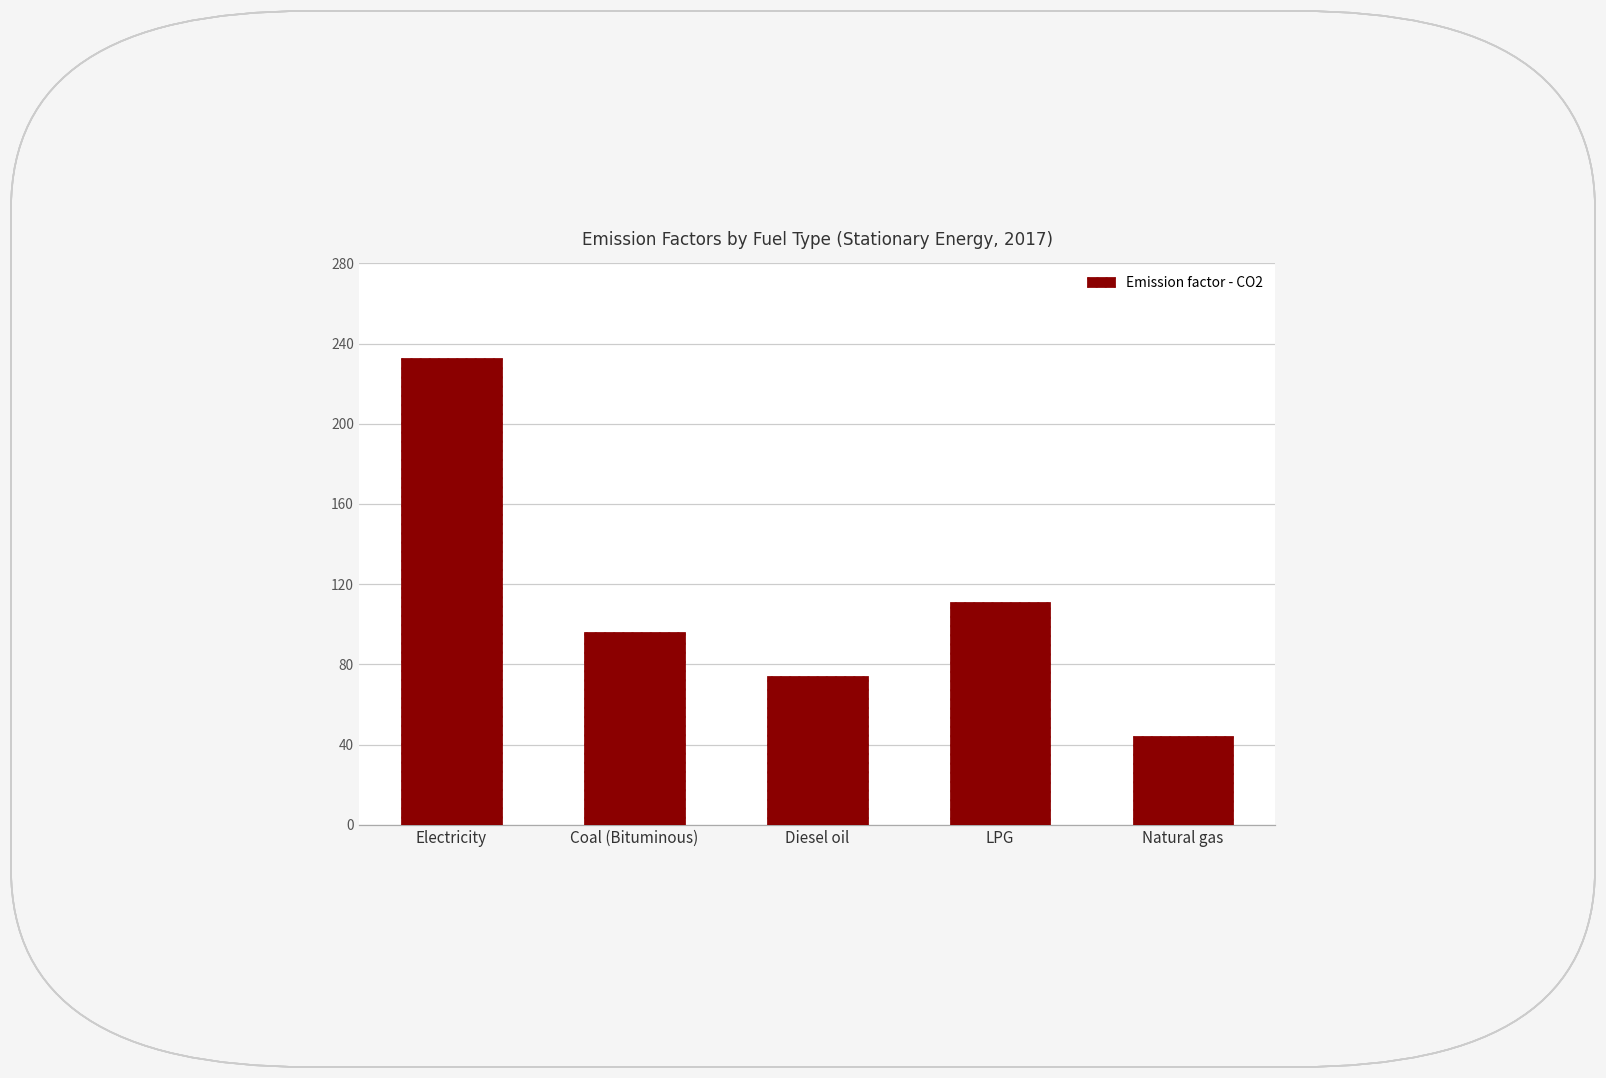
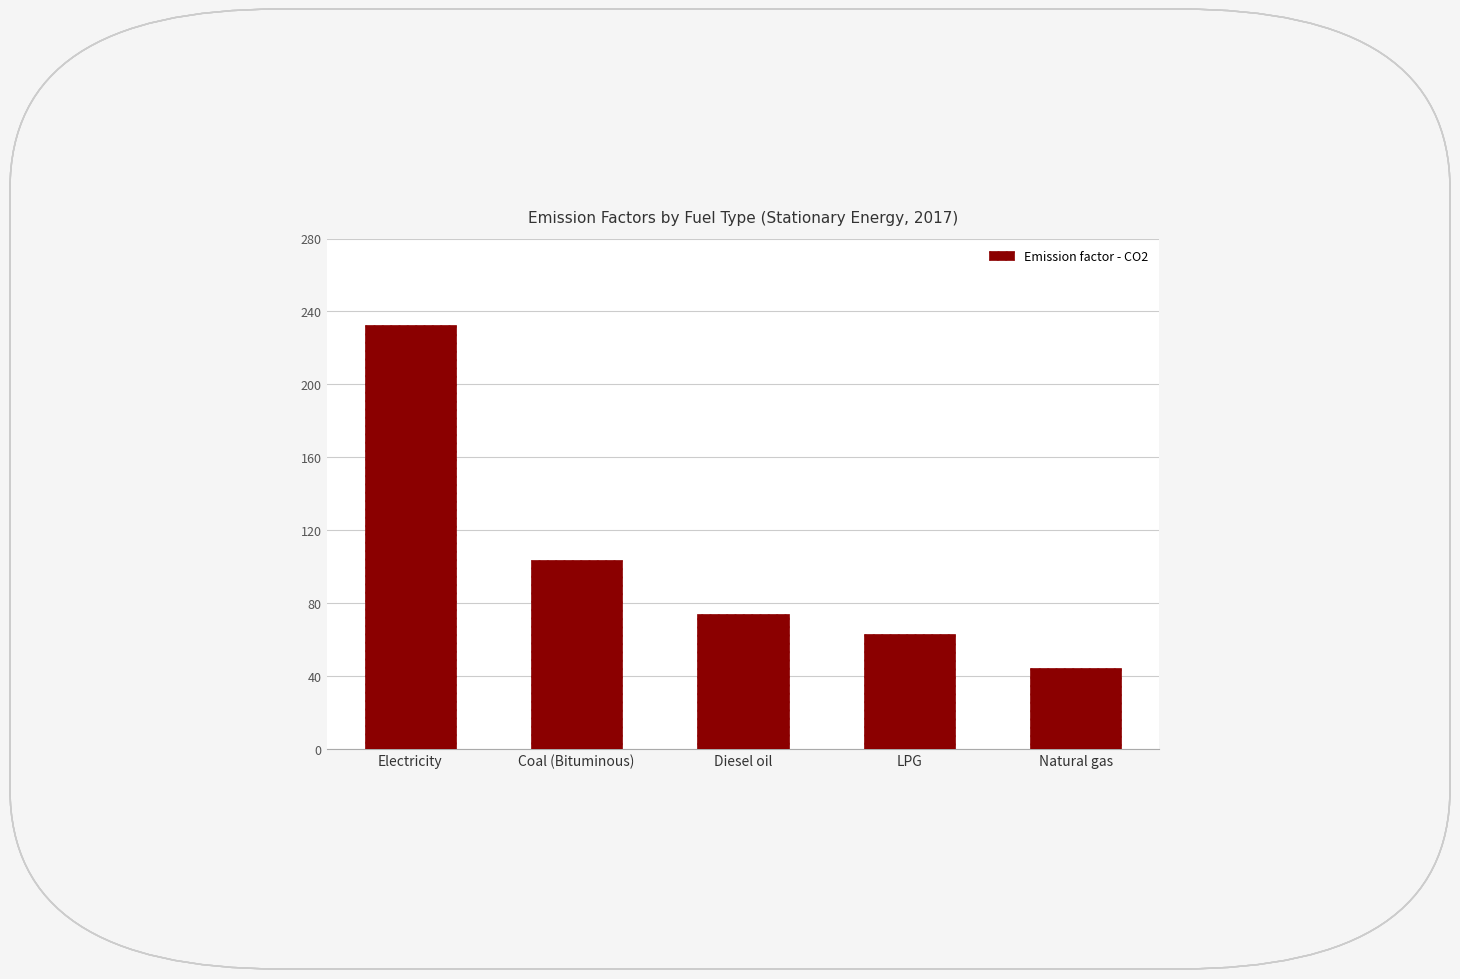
  {
    "Electricity": 233,
-   "Coal (Bituminous)": 96,
+   "Coal (Bituminous)": 103,
    "Diesel oil": 74,
-   "LPG": 111,
+   "LPG": 63,
    "Natural gas": 44
  }
